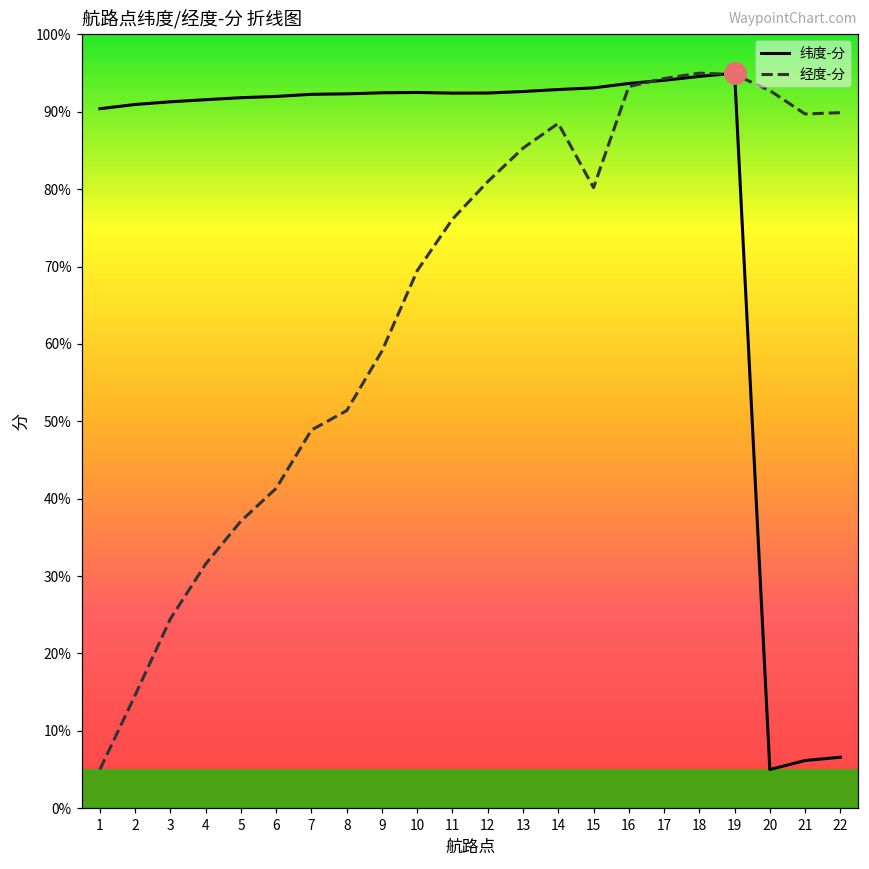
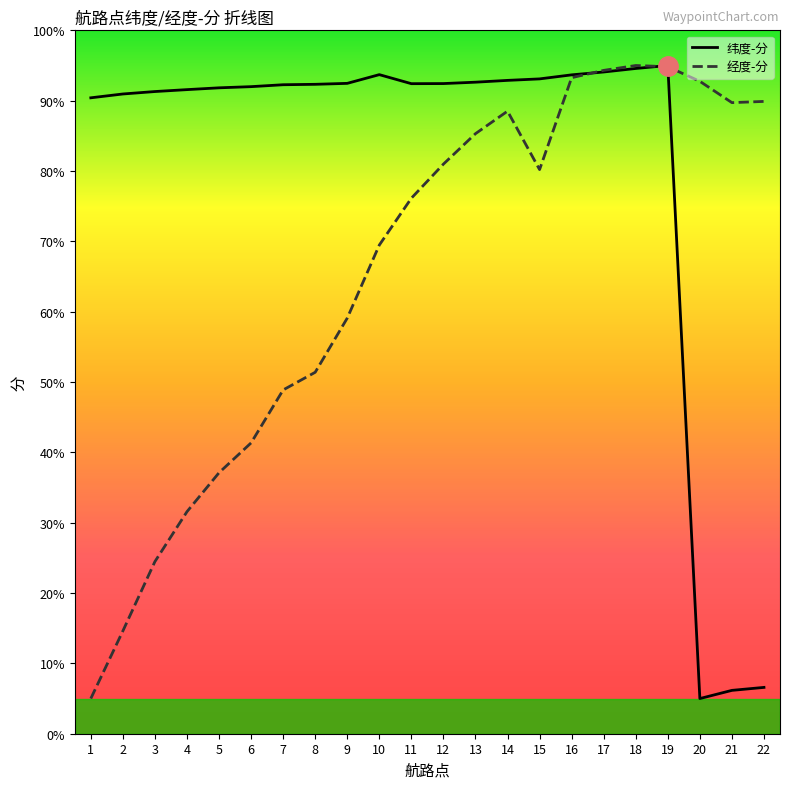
  {
    "纬度-分": {
      "1": "90%",
      "2": "91%",
      "3": "91%",
      "4": "92%",
      "5": "92%",
      "6": "92%",
      "7": "92%",
      "8": "92%",
      "9": "92%",
-     "10": "93%",
+     "10": "94%",
      "11": "92%",
      "12": "92%",
      "13": "93%",
      "14": "93%",
      "15": "93%",
      "16": "94%",
      "18": "95%",
      "21": "6%",
      "22": "7%"
    },
    "经度-分": {
      "2": "15%",
      "3": "24%",
      "4": "32%",
      "5": "37%",
      "6": "41%",
      "7": "49%",
      "8": "51%",
      "9": "59%",
      "10": "69%",
      "11": "76%",
      "12": "81%",
      "13": "85%",
      "14": "89%",
      "15": "80%",
      "16": "93%",
      "18": "95%",
      "20": "93%",
      "21": "90%",
      "22": "90%"
    }
  }
